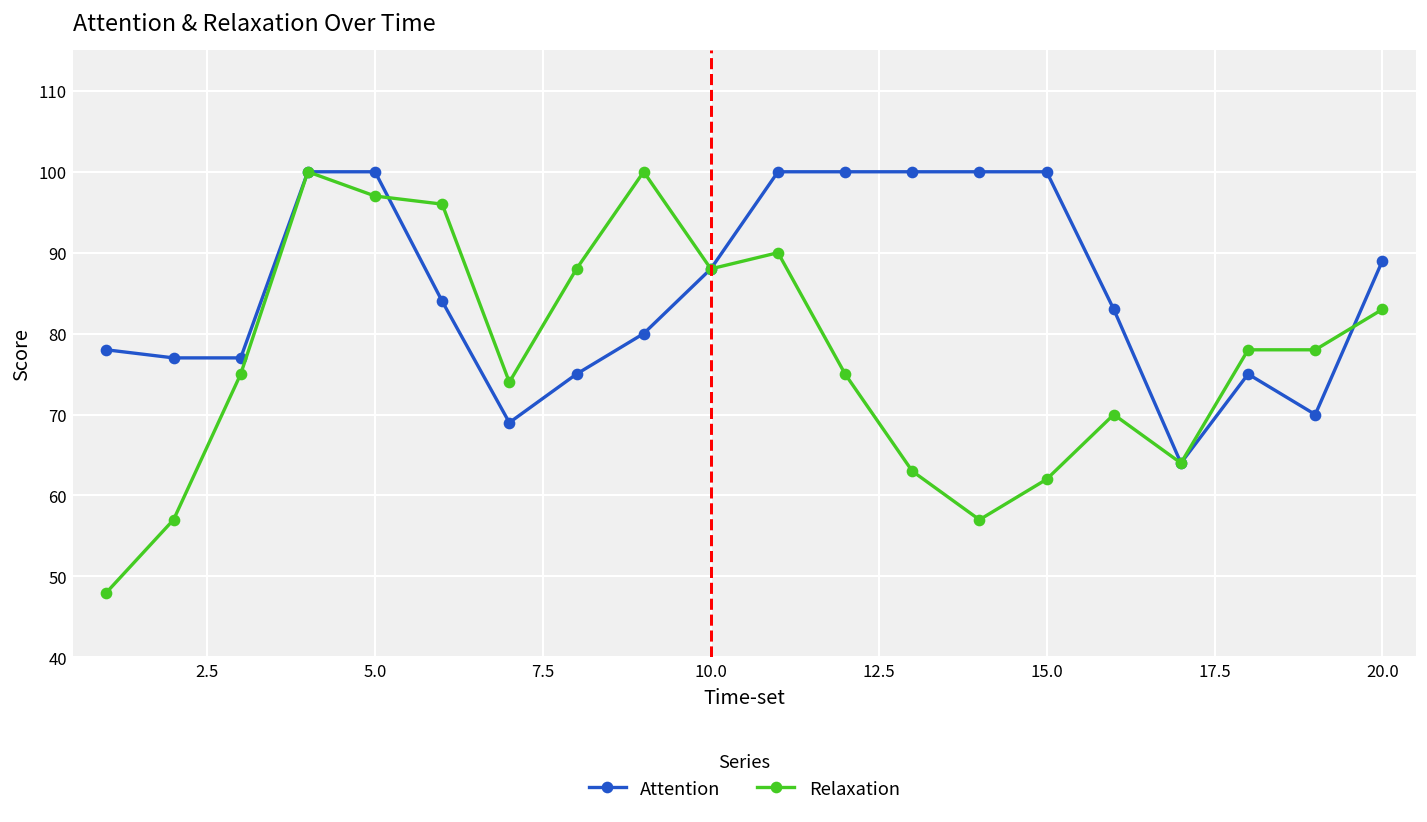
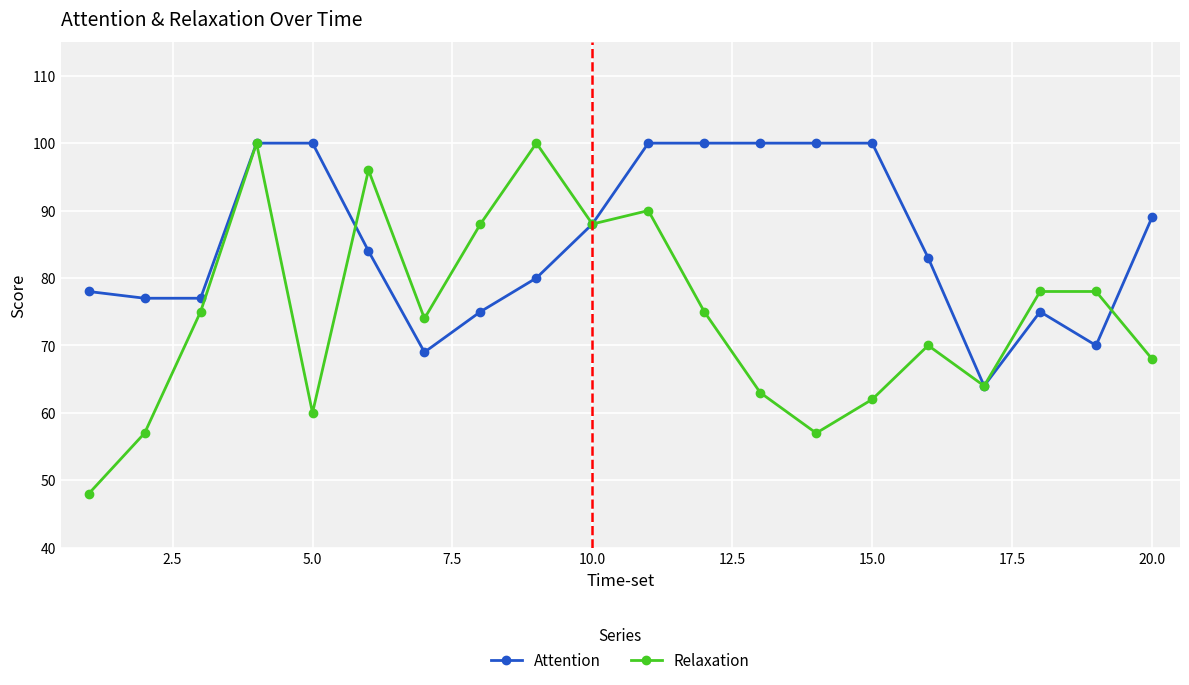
  {
    "Attention": {
      "5.0": 100,
      "15.0": 100,
      "20.0": 89
    },
    "Relaxation": {
-     "5.0": 97,
+     "5.0": 60,
      "15.0": 62,
-     "20.0": 83
+     "20.0": 68
    }
  }
